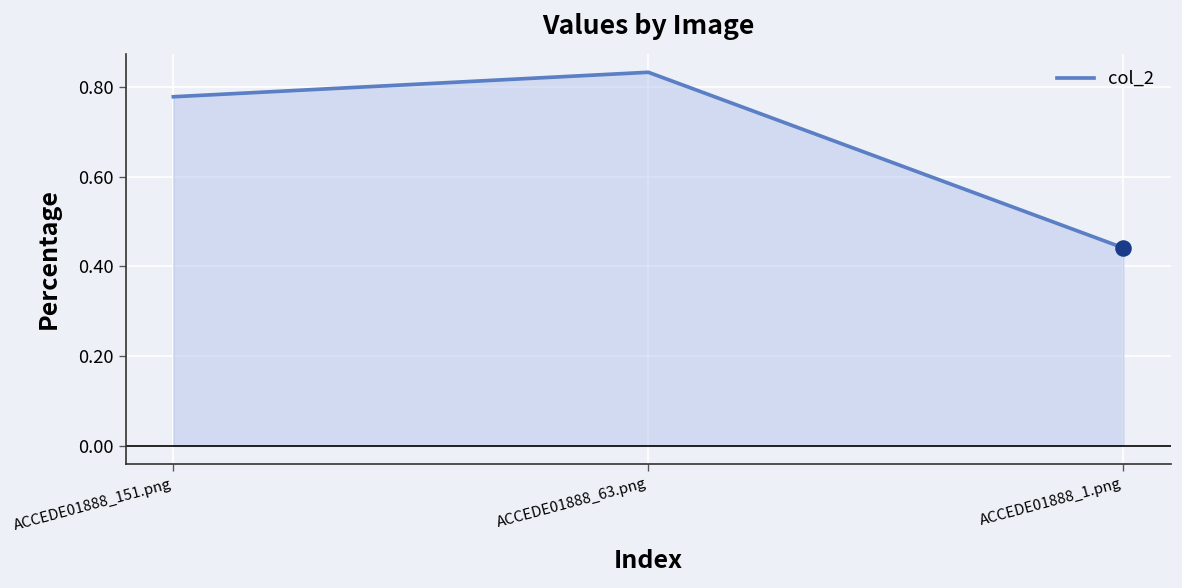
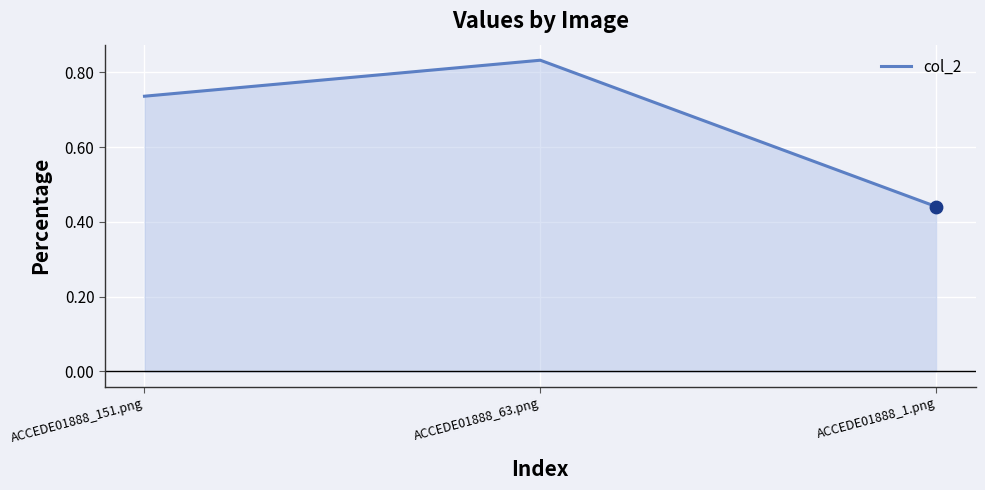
  {
    "col_2": {
-     "ACCEDE01888_151.png": 0.78,
+     "ACCEDE01888_151.png": 0.74,
      "ACCEDE01888_63.png": 0.83
    }
  }
